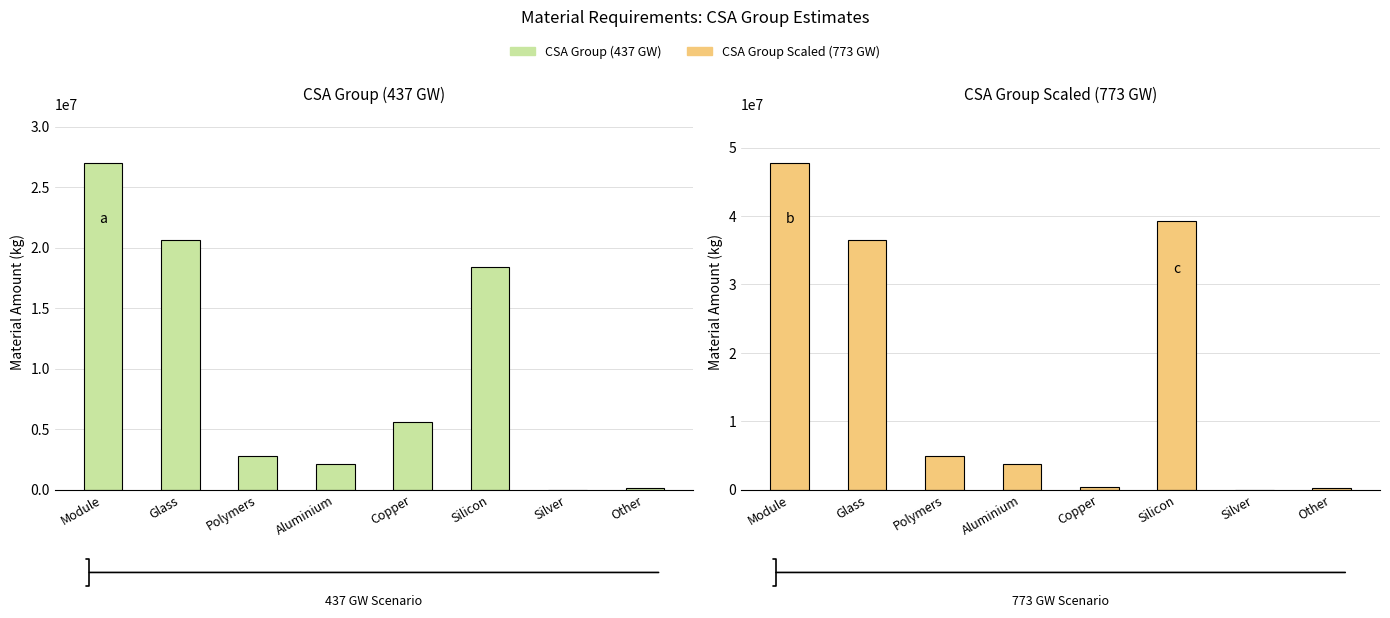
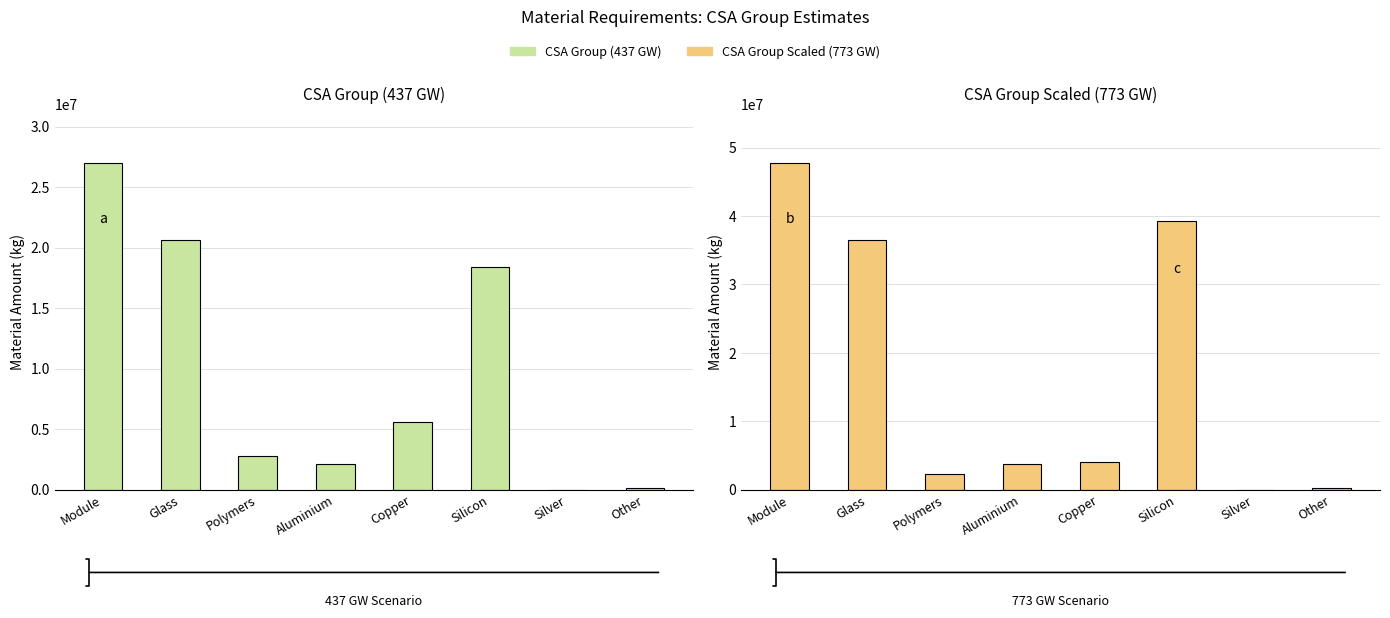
  {
    "CSA Group (437 GW)": {
      "Module": 27000000,
      "Glass": 20600000,
      "Polymers": 2800000,
      "Aluminium": 2100000,
      "Copper": 5600000,
      "Silicon": 18400000
    },
    "CSA Group Scaled (773 GW)": {
      "Module": 48000000,
      "Glass": 36000000,
-     "Polymers": 5000000,
+     "Polymers": 2000000,
      "Aluminium": 4000000,
-     "Copper": 0,
+     "Copper": 4000000,
      "Silicon": 39000000
    }
  }
